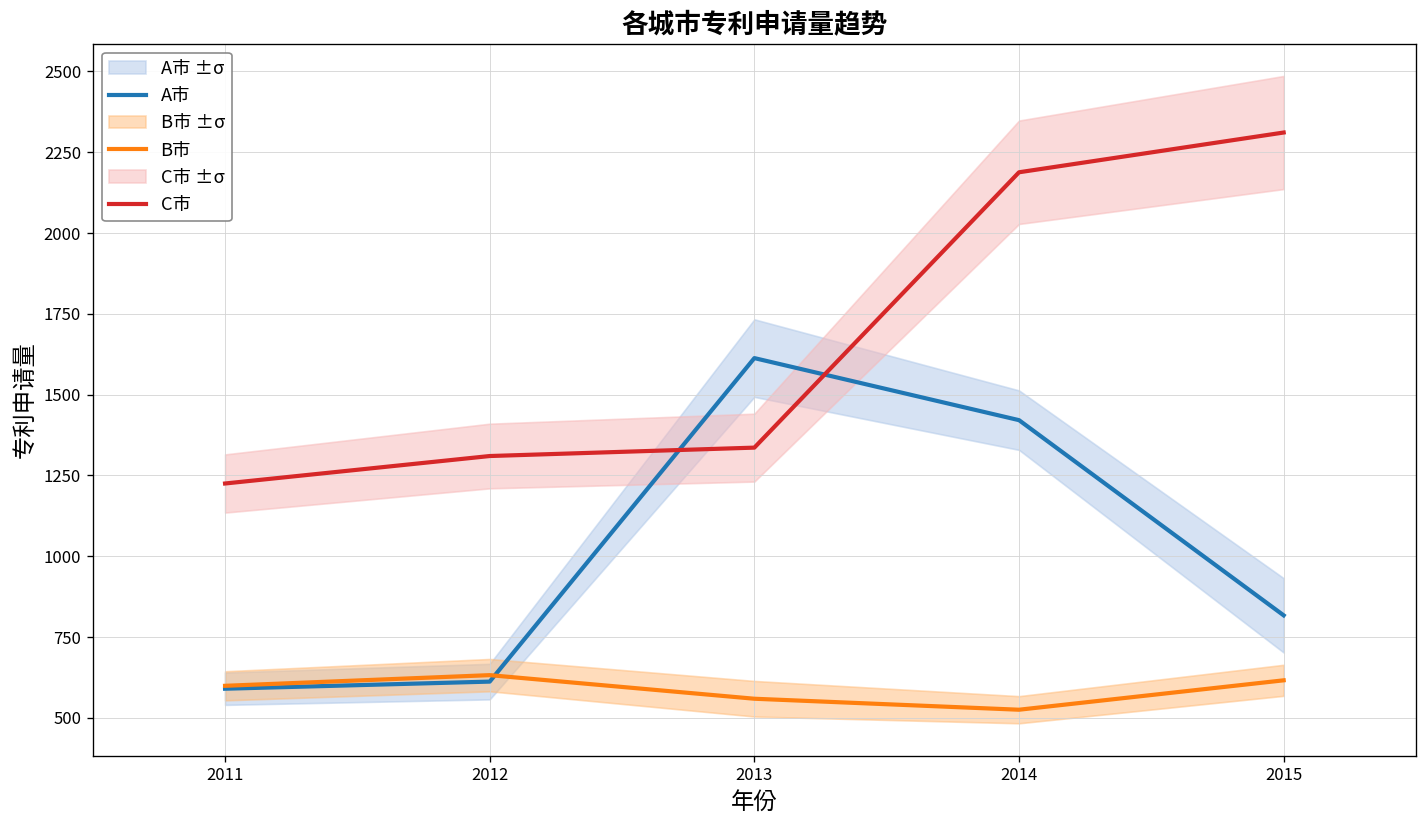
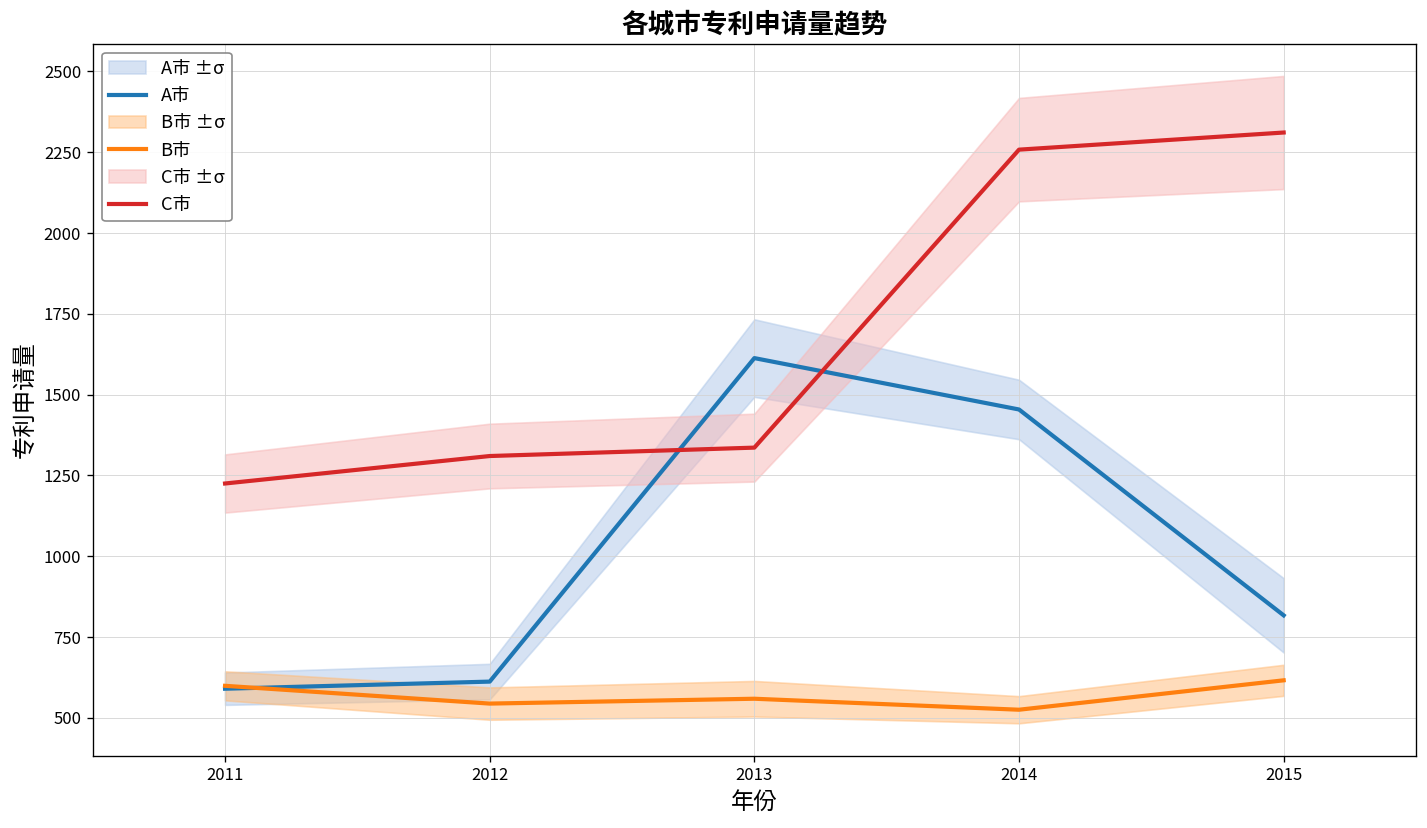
  {
    "A市": {
      "2012": 610,
      "2013": 1610,
-     "2014": 1420,
+     "2014": 1450,
      "2015": 820
    },
    "B市": {
-     "2012": 630,
+     "2012": 540,
      "2013": 560,
      "2014": 530,
      "2015": 620
    },
    "C市": {
      "2011": 1230,
      "2012": 1310,
      "2013": 1340,
-     "2014": 2190,
+     "2014": 2260,
      "2015": 2310
    }
  }
